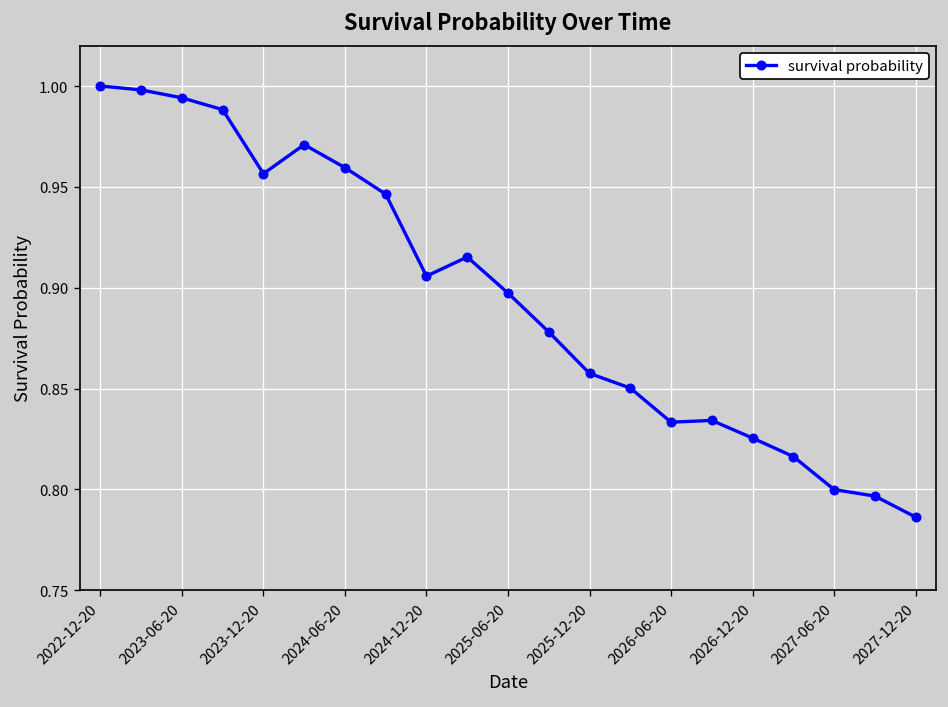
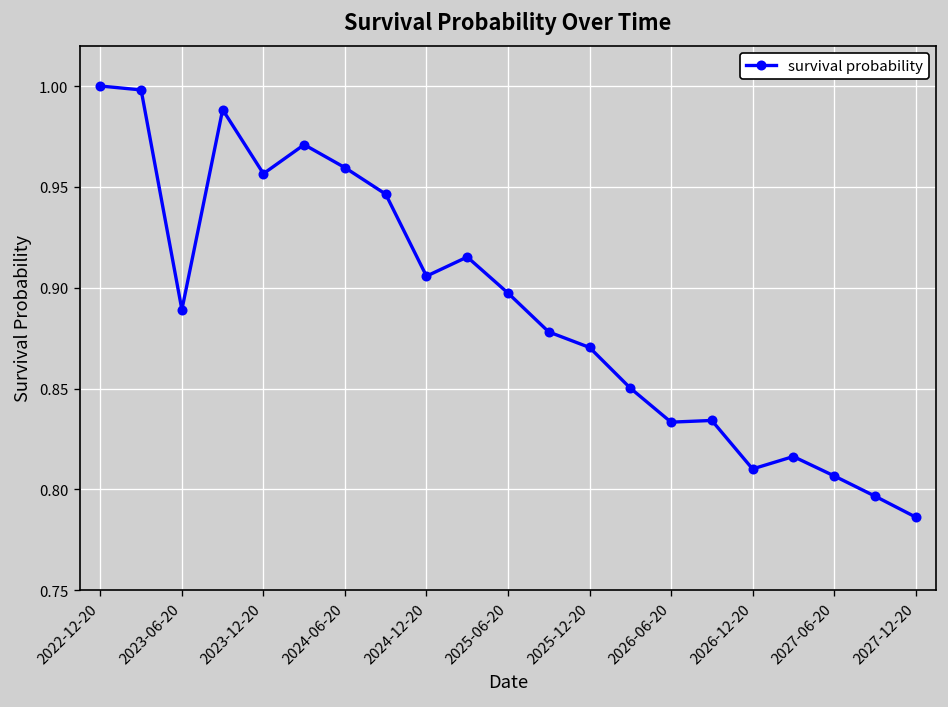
  {
    "2022-12-20": 1.000,
-   "2023-06-20": 0.994,
+   "2023-06-20": 0.889,
    "2023-12-20": 0.957,
    "2024-06-20": 0.960,
    "2024-12-20": 0.906,
    "2025-06-20": 0.897,
-   "2025-12-20": 0.858,
+   "2025-12-20": 0.870,
    "2026-06-20": 0.833,
-   "2026-12-20": 0.825,
-   "2027-06-20": 0.800,
+   "2026-12-20": 0.810,
+   "2027-06-20": 0.807,
    "2027-12-20": 0.786
  }
